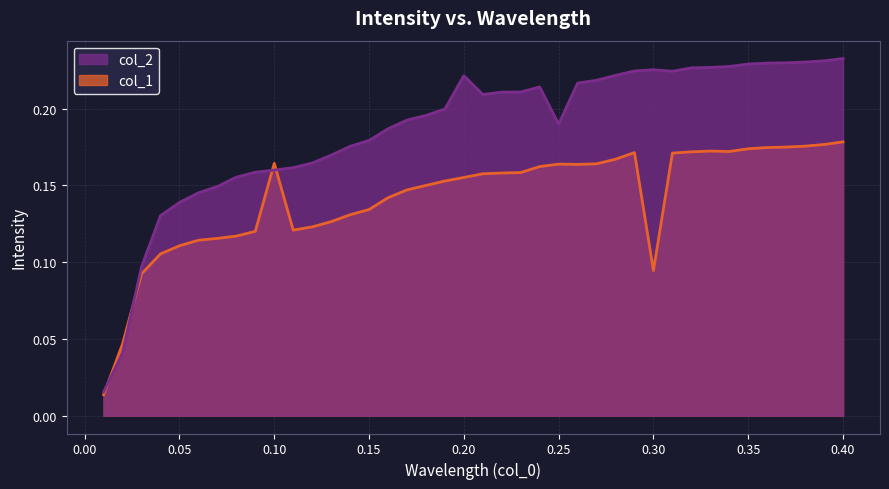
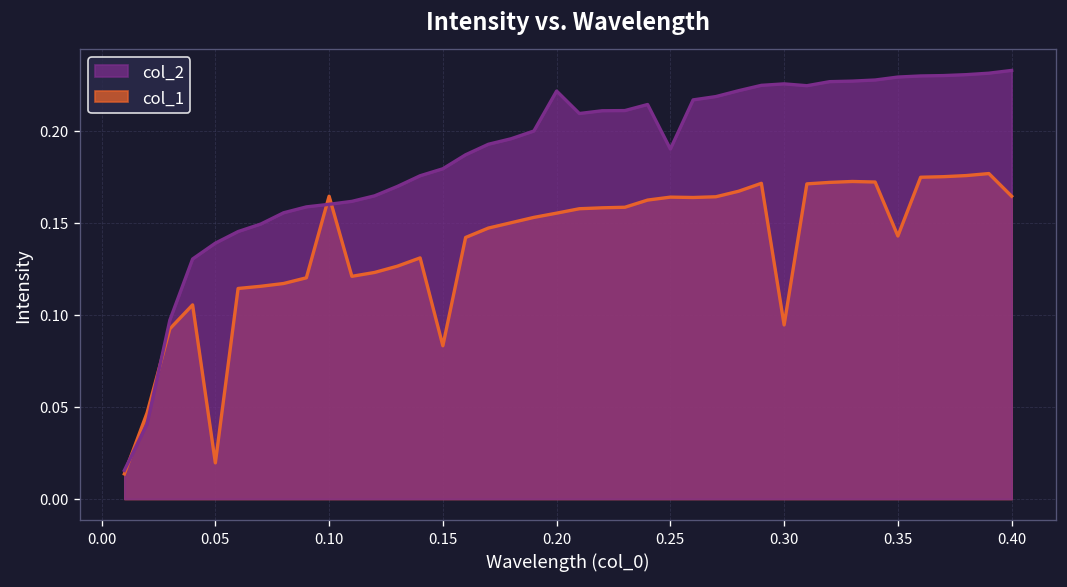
  {
    "col_2": {
      "0.05": 0.139,
      "0.10": 0.160,
      "0.15": 0.179,
      "0.20": 0.222,
      "0.25": 0.190,
      "0.30": 0.225,
      "0.35": 0.229,
      "0.40": 0.233
    },
    "col_1": {
-     "0.05": 0.111,
+     "0.05": 0.020,
      "0.10": 0.164,
-     "0.15": 0.134,
+     "0.15": 0.083,
      "0.20": 0.155,
      "0.25": 0.164,
      "0.30": 0.095,
-     "0.35": 0.174,
-     "0.40": 0.178
+     "0.35": 0.143,
+     "0.40": 0.164
    }
  }
